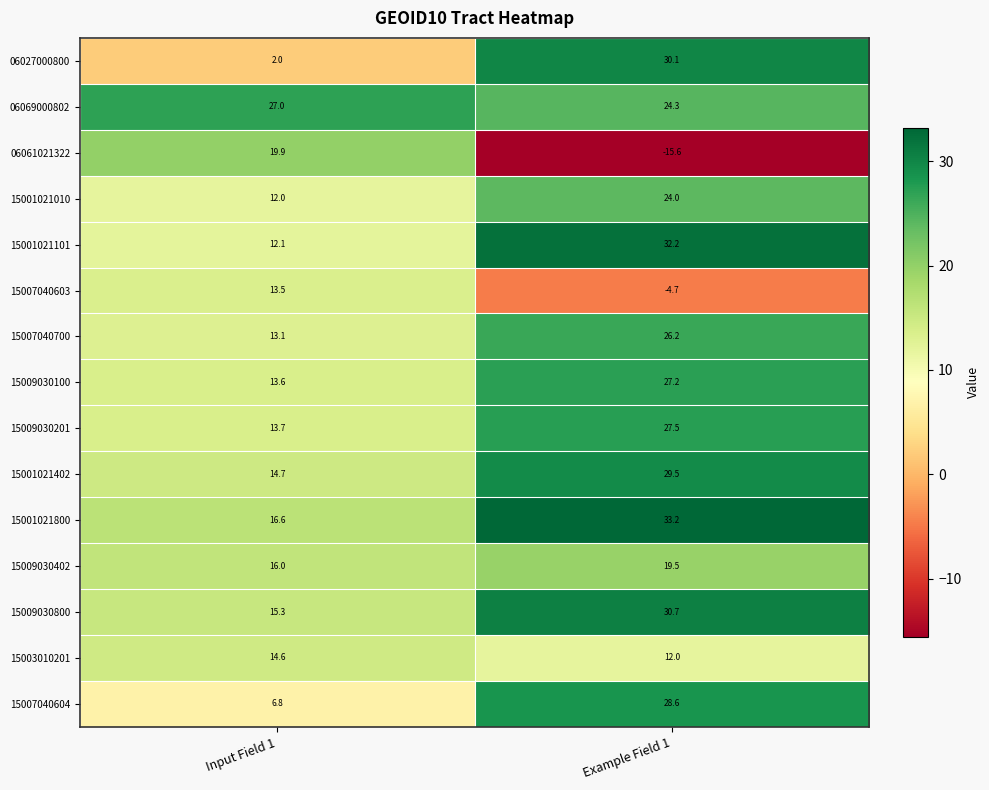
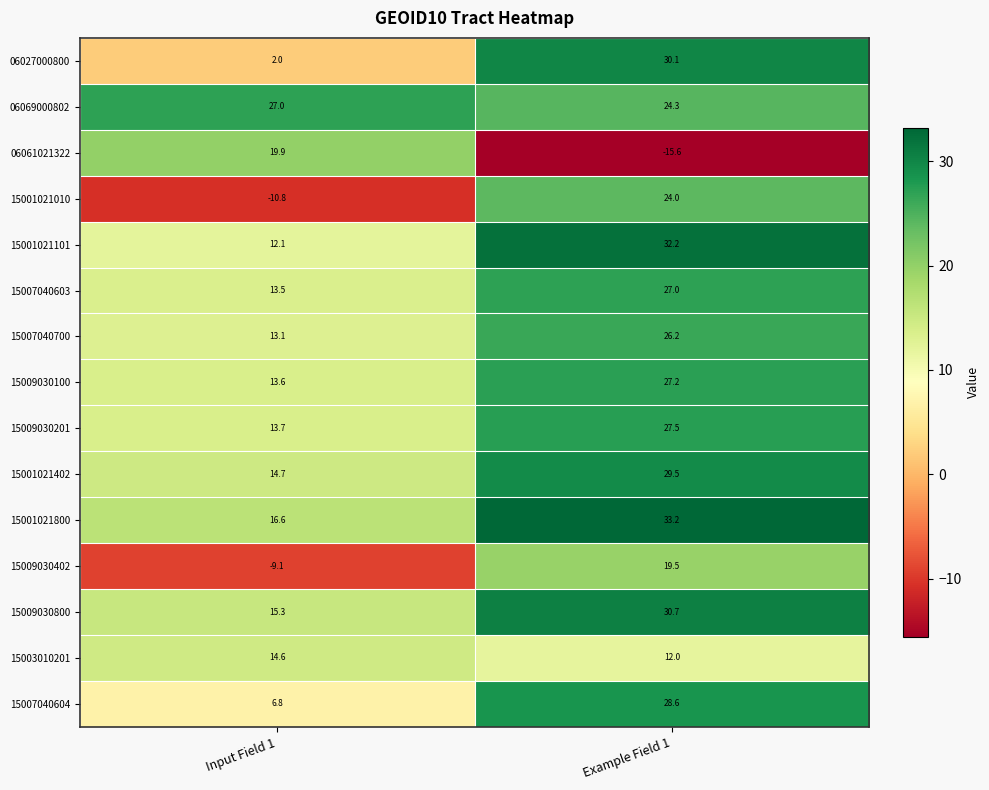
  {
    "06027000800": {
      "Input Field 1": 2.0,
      "Example Field 1": 30.1
    },
    "06069000802": {
      "Input Field 1": 27.0,
      "Example Field 1": 24.3
    },
    "06061021322": {
      "Input Field 1": 19.9,
      "Example Field 1": -15.6
    },
    "15001021010": {
-     "Input Field 1": 12.0,
+     "Input Field 1": -10.8,
      "Example Field 1": 24.0
    },
    "15001021101": {
      "Input Field 1": 12.1,
      "Example Field 1": 32.2
    },
    "15007040603": {
      "Input Field 1": 13.5,
-     "Example Field 1": -4.7
+     "Example Field 1": 27.0
    },
    "15007040700": {
      "Input Field 1": 13.1,
      "Example Field 1": 26.2
    },
    "15009030100": {
      "Input Field 1": 13.6,
      "Example Field 1": 27.2
    },
    "15009030201": {
      "Input Field 1": 13.7,
      "Example Field 1": 27.5
    },
    "15001021402": {
      "Input Field 1": 14.7,
      "Example Field 1": 29.5
    },
    "15001021800": {
      "Input Field 1": 16.6,
      "Example Field 1": 33.2
    },
    "15009030402": {
-     "Input Field 1": 16.0,
+     "Input Field 1": -9.1,
      "Example Field 1": 19.5
    },
    "15009030800": {
      "Input Field 1": 15.3,
      "Example Field 1": 30.7
    },
    "15003010201": {
      "Input Field 1": 14.6,
      "Example Field 1": 12.0
    },
    "15007040604": {
      "Input Field 1": 6.8,
      "Example Field 1": 28.6
    }
  }
